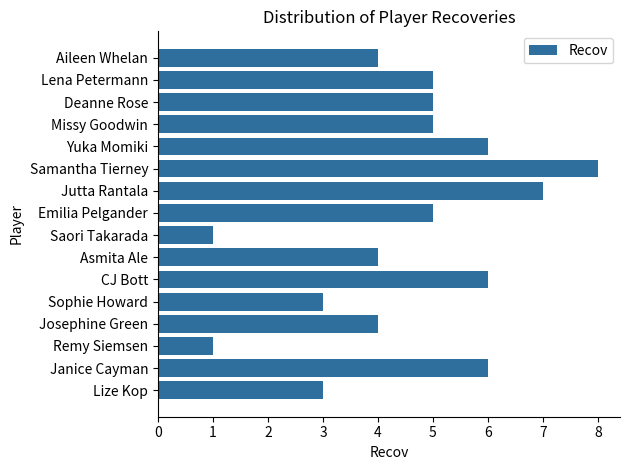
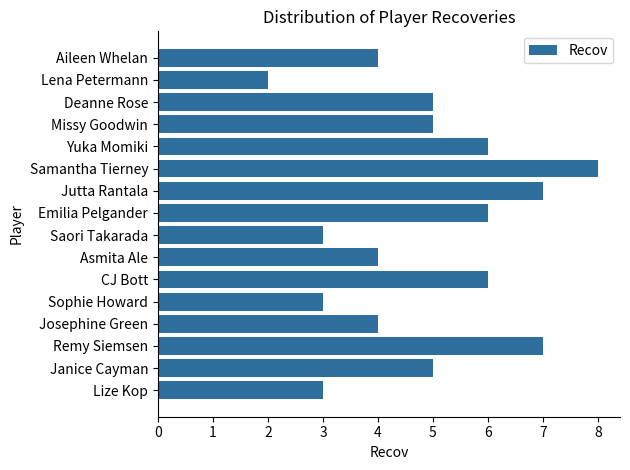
  {
    "Aileen Whelan": 4,
-   "Lena Petermann": 5,
+   "Lena Petermann": 2,
    "Deanne Rose": 5,
    "Missy Goodwin": 5,
    "Yuka Momiki": 6,
    "Samantha Tierney": 8,
    "Jutta Rantala": 7,
-   "Emilia Pelgander": 5,
-   "Saori Takarada": 1,
+   "Emilia Pelgander": 6,
+   "Saori Takarada": 3,
    "Asmita Ale": 4,
    "CJ Bott": 6,
    "Sophie Howard": 3,
    "Josephine Green": 4,
-   "Remy Siemsen": 1,
-   "Janice Cayman": 6,
+   "Remy Siemsen": 7,
+   "Janice Cayman": 5,
    "Lize Kop": 3
  }
